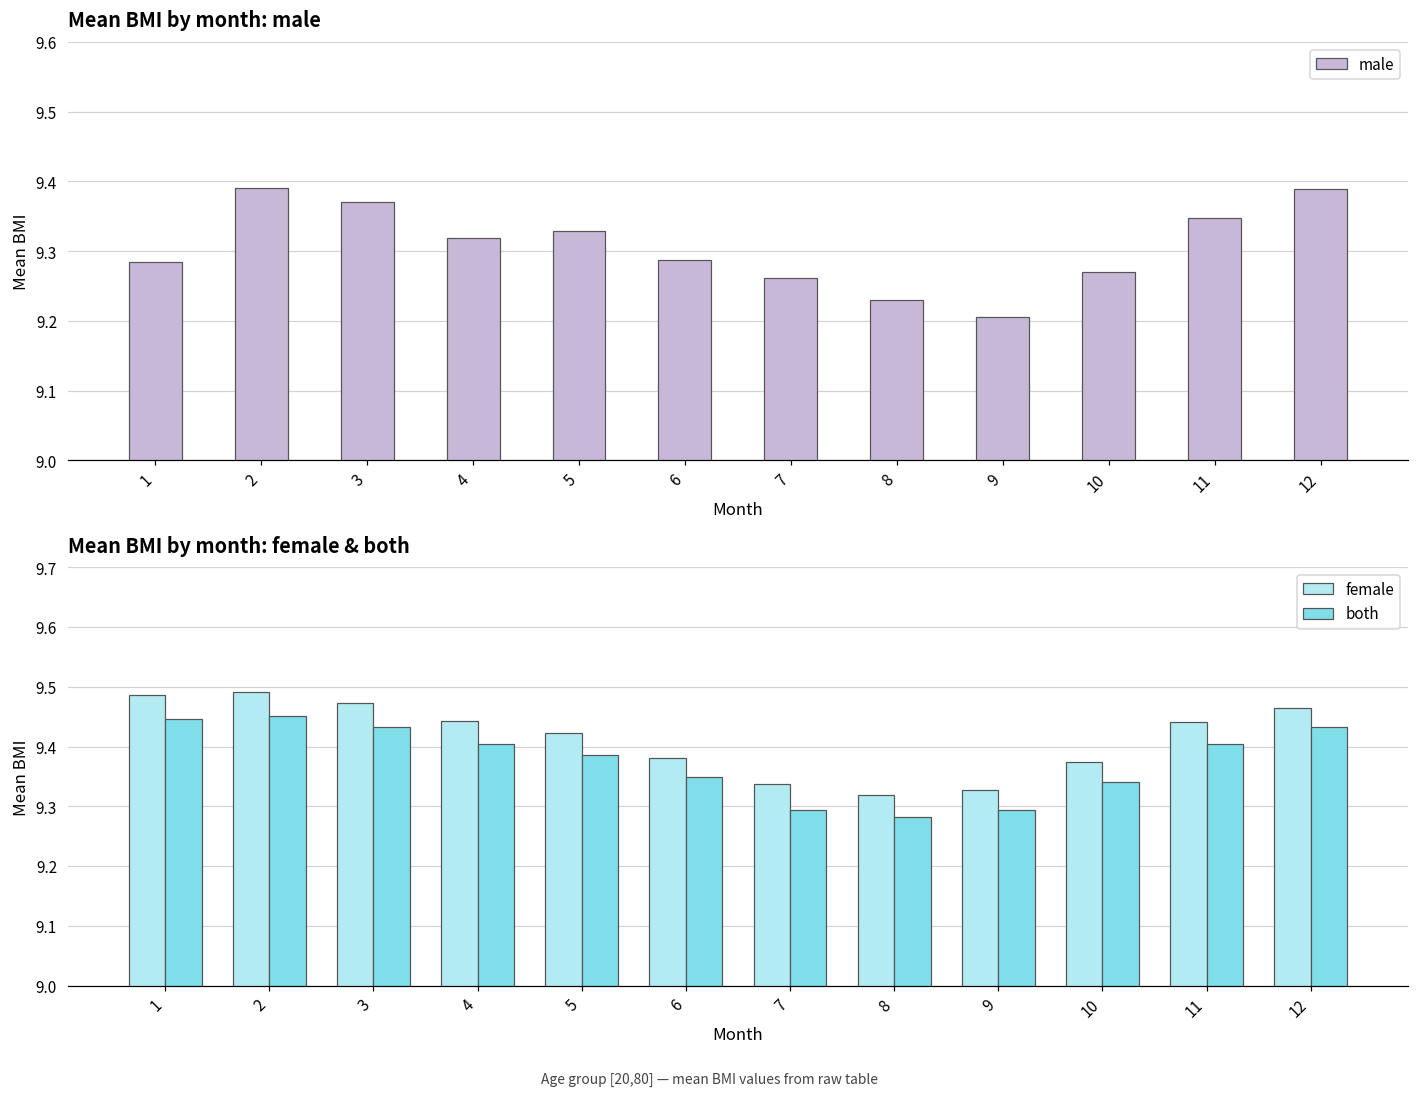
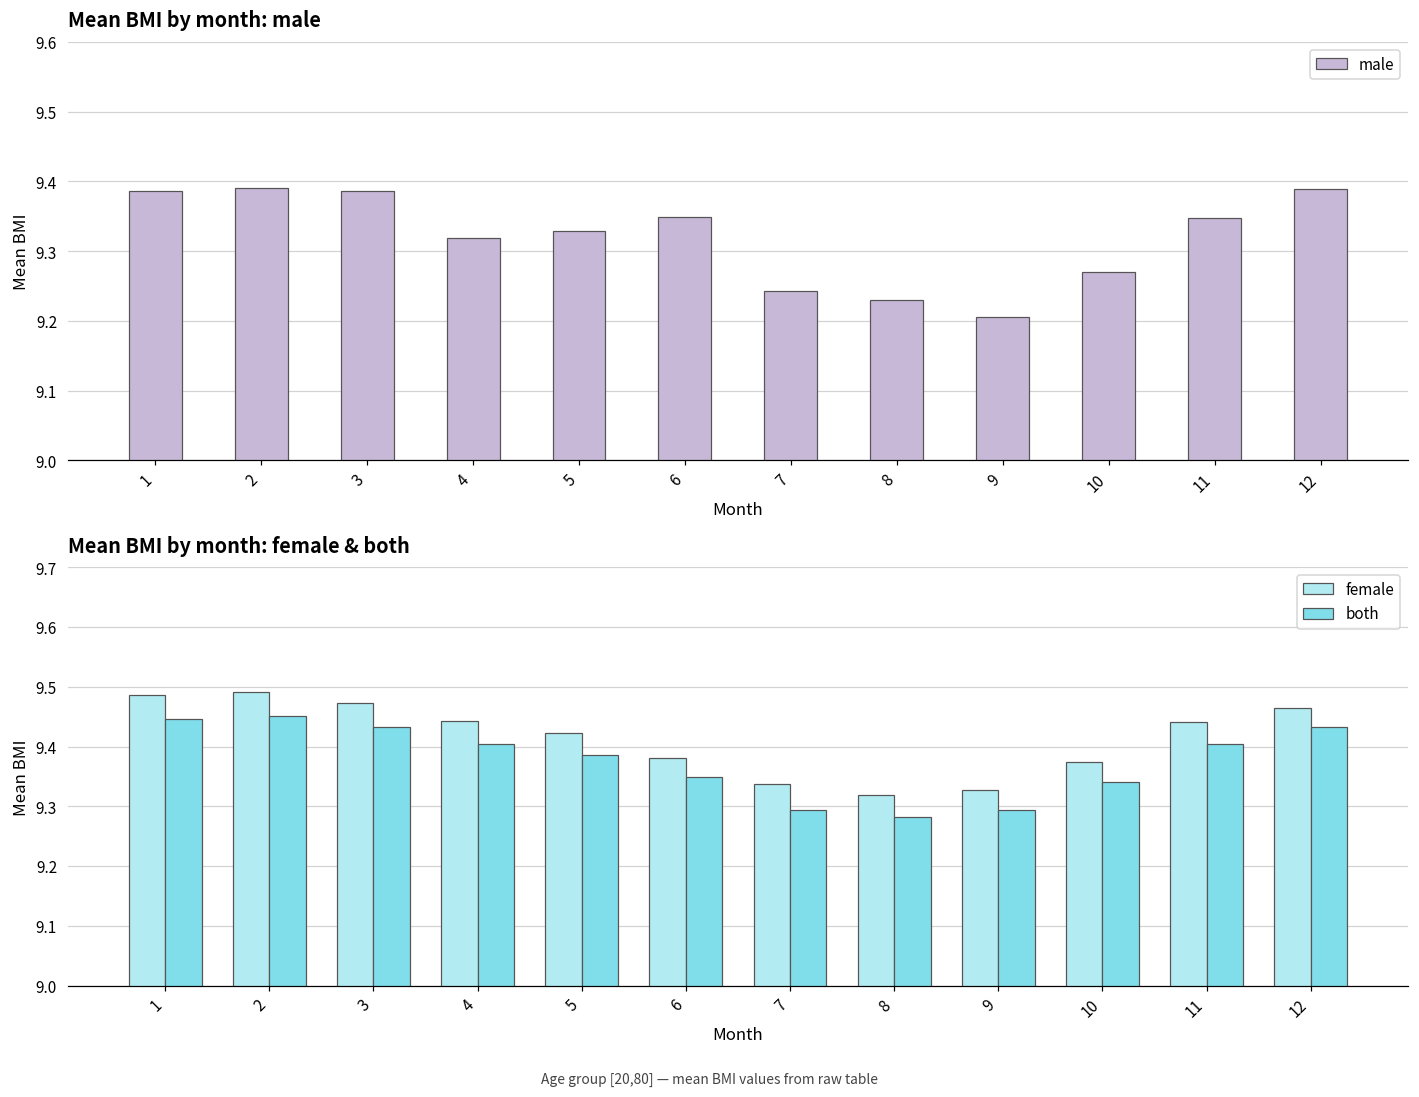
  {
    "Mean BMI by month: male": {
-     "1": 9.28,
+     "1": 9.39,
      "2": 9.39,
-     "3": 9.37,
+     "3": 9.39,
      "4": 9.32,
      "5": 9.33,
-     "6": 9.29,
-     "7": 9.26,
+     "6": 9.35,
+     "7": 9.24,
      "8": 9.23,
      "9": 9.21,
      "10": 9.27,
      "11": 9.35,
      "12": 9.39
    }
  }
